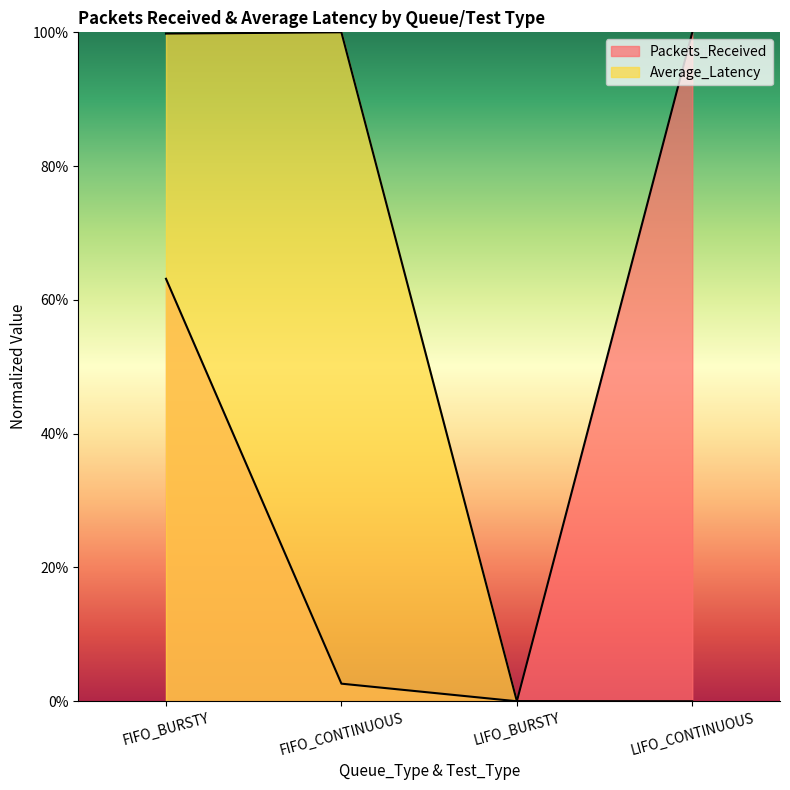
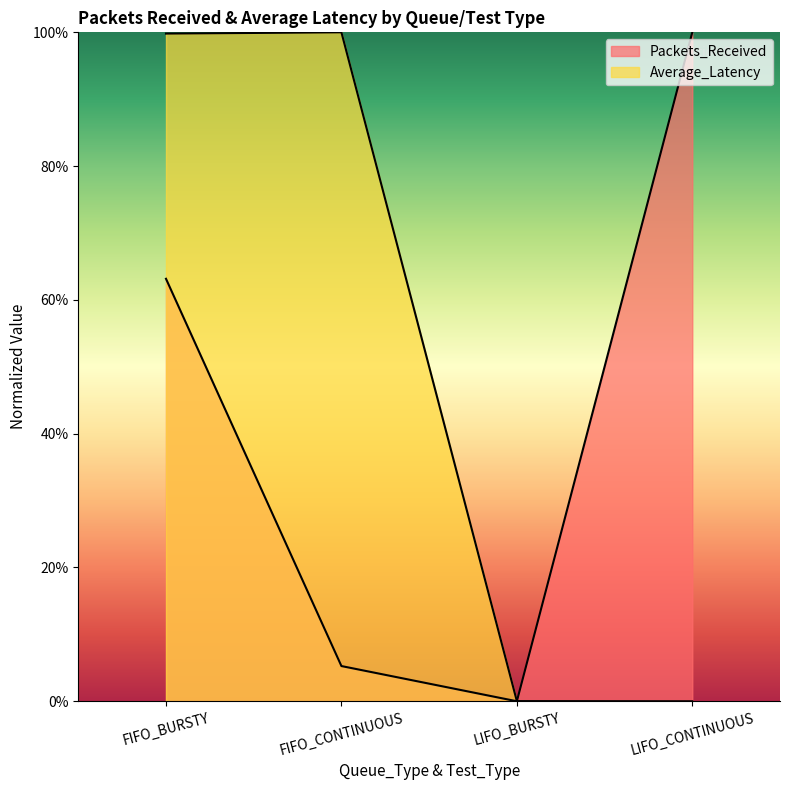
  {
    "Packets_Received": {
      "FIFO_BURSTY": "63%",
-     "FIFO_CONTINUOUS": "3%",
+     "FIFO_CONTINUOUS": "5%",
      "LIFO_CONTINUOUS": "100%"
    },
    "Average_Latency": {
      "FIFO_BURSTY": "100%",
      "FIFO_CONTINUOUS": "100%",
      "LIFO_CONTINUOUS": "0%"
    }
  }
